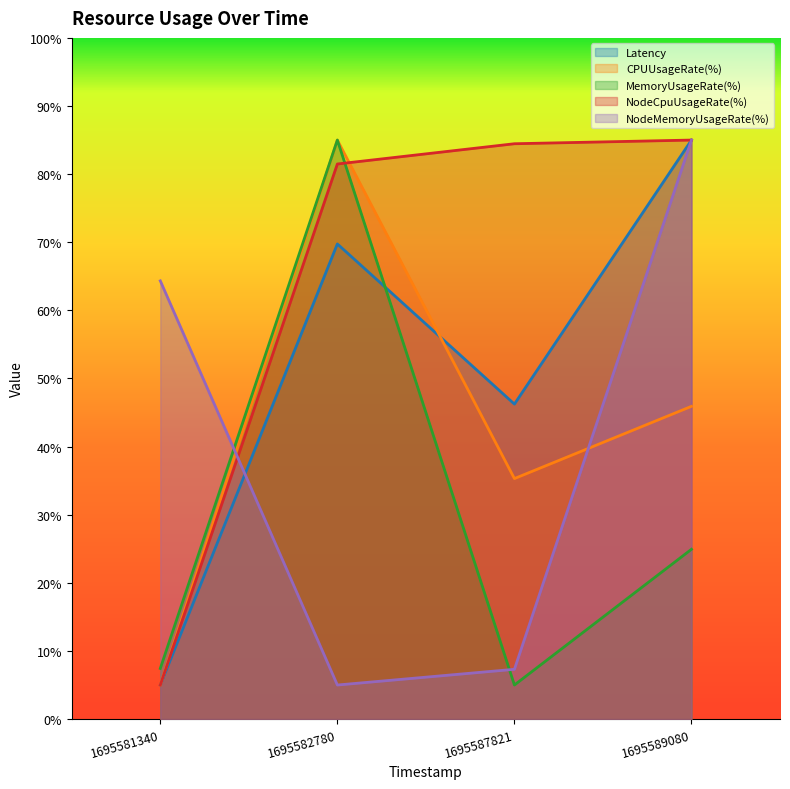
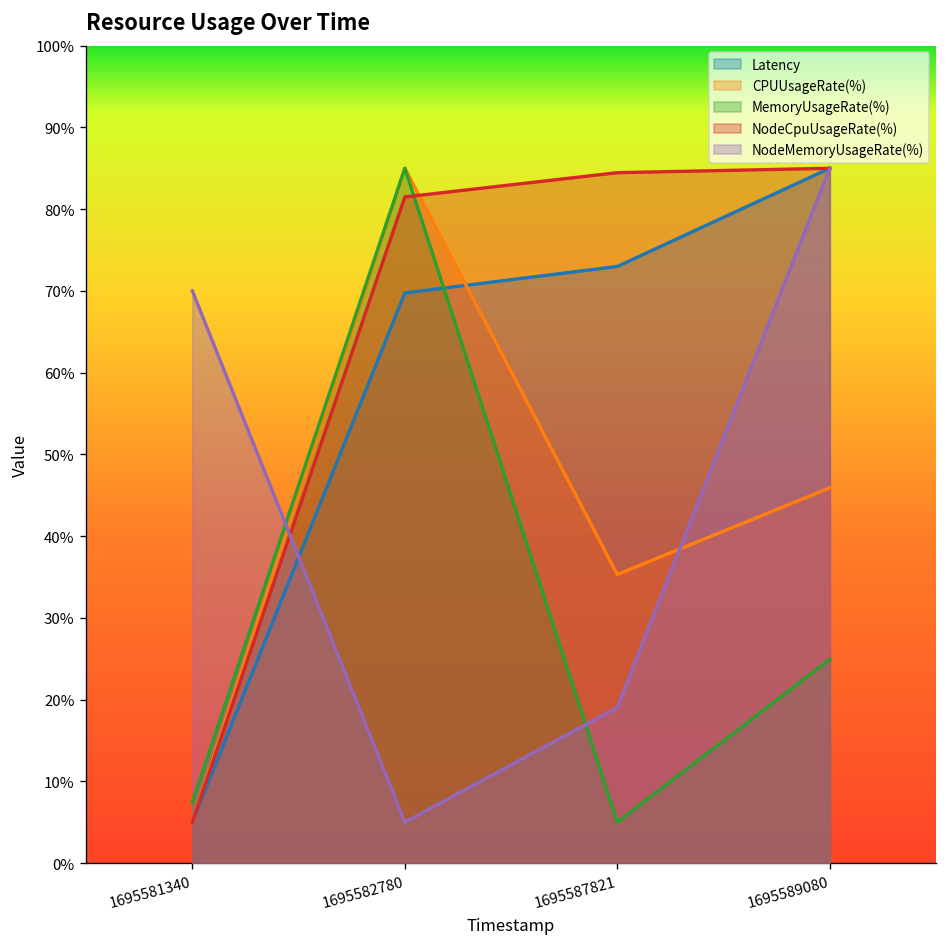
  {
    "Latency": {
      "1695582780": "70%",
-     "1695587821": "46%"
+     "1695587821": "73%"
    },
    "MemoryUsageRate(%)": {
      "1695581340": "7%",
      "1695587821": "5%",
      "1695589080": "25%"
    },
    "NodeMemoryUsageRate(%)": {
-     "1695581340": "64%",
+     "1695581340": "70%",
      "1695582780": "5%",
-     "1695587821": "7%"
+     "1695587821": "19%"
    }
  }
